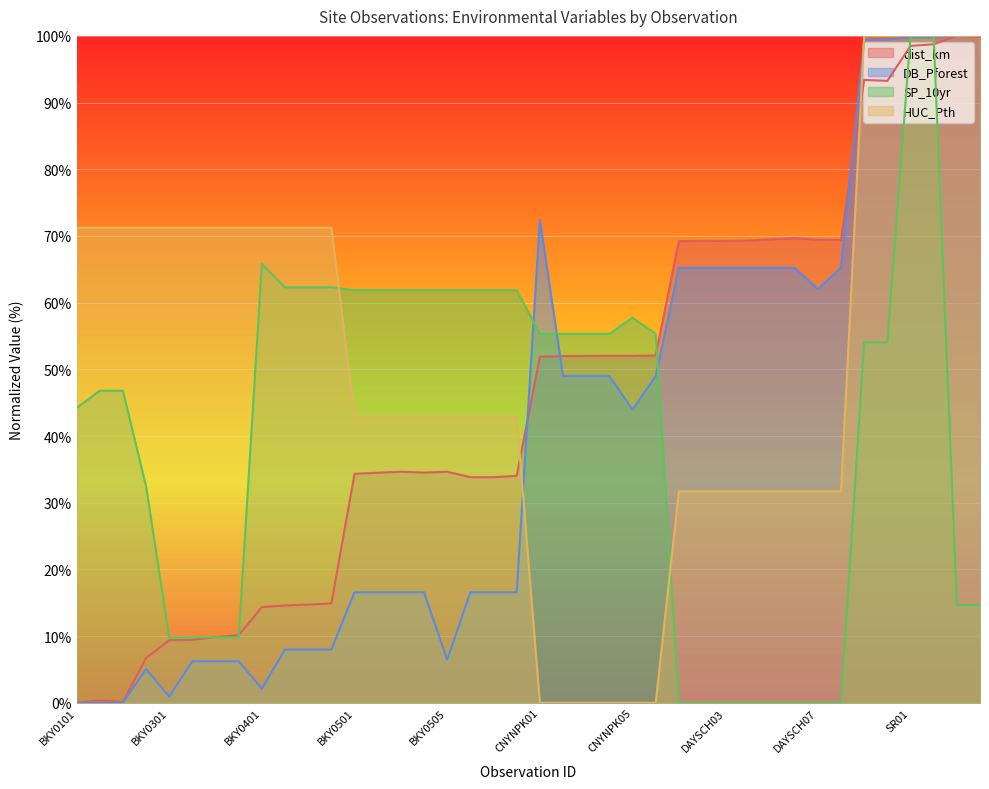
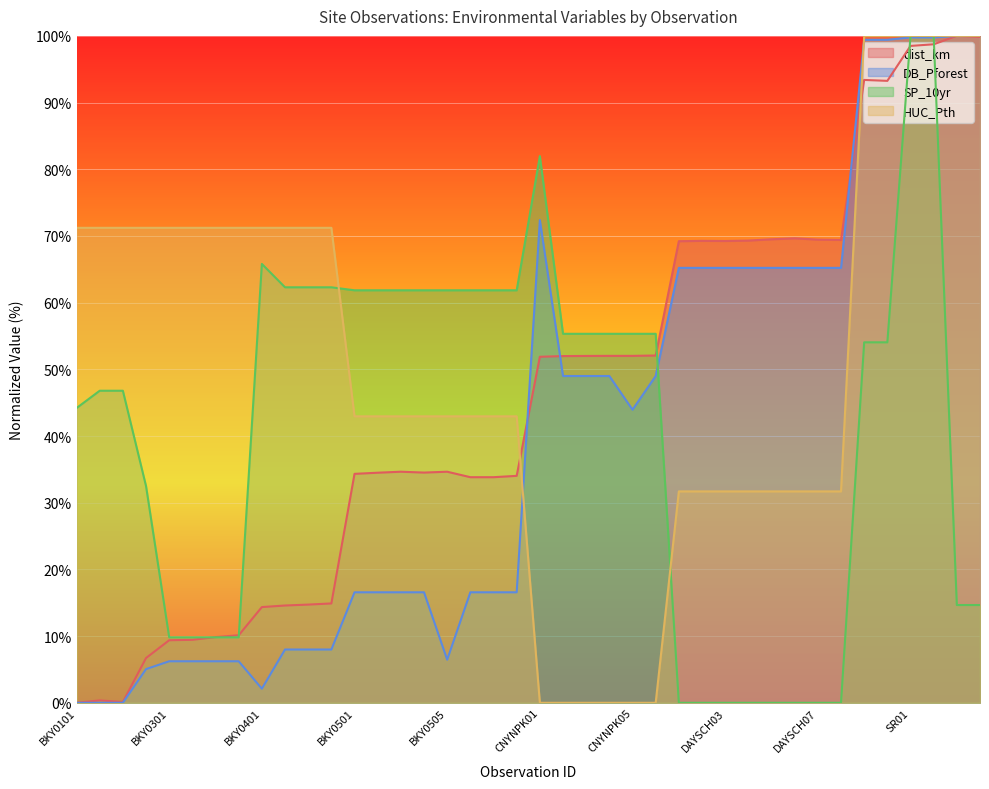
  {
    "DB_Pforest": {
-     "BKY0301": "1%",
+     "BKY0301": "6%",
      "BKY0401": "2%",
      "BKY0501": "17%",
      "BKY0505": "6%",
      "CNYNPK01": "72%",
      "CNYNPK05": "44%",
      "DAYSCH03": "65%",
-     "DAYSCH07": "62%"
+     "DAYSCH07": "65%"
    },
    "SP_10yr": {
      "BKY0101": "44%",
      "BKY0301": "10%",
      "BKY0401": "66%",
      "BKY0501": "62%",
      "BKY0505": "62%",
-     "CNYNPK01": "55%",
-     "CNYNPK05": "58%",
+     "CNYNPK01": "82%",
+     "CNYNPK05": "55%",
      "DAYSCH03": "0%",
      "DAYSCH07": "0%"
    }
  }
